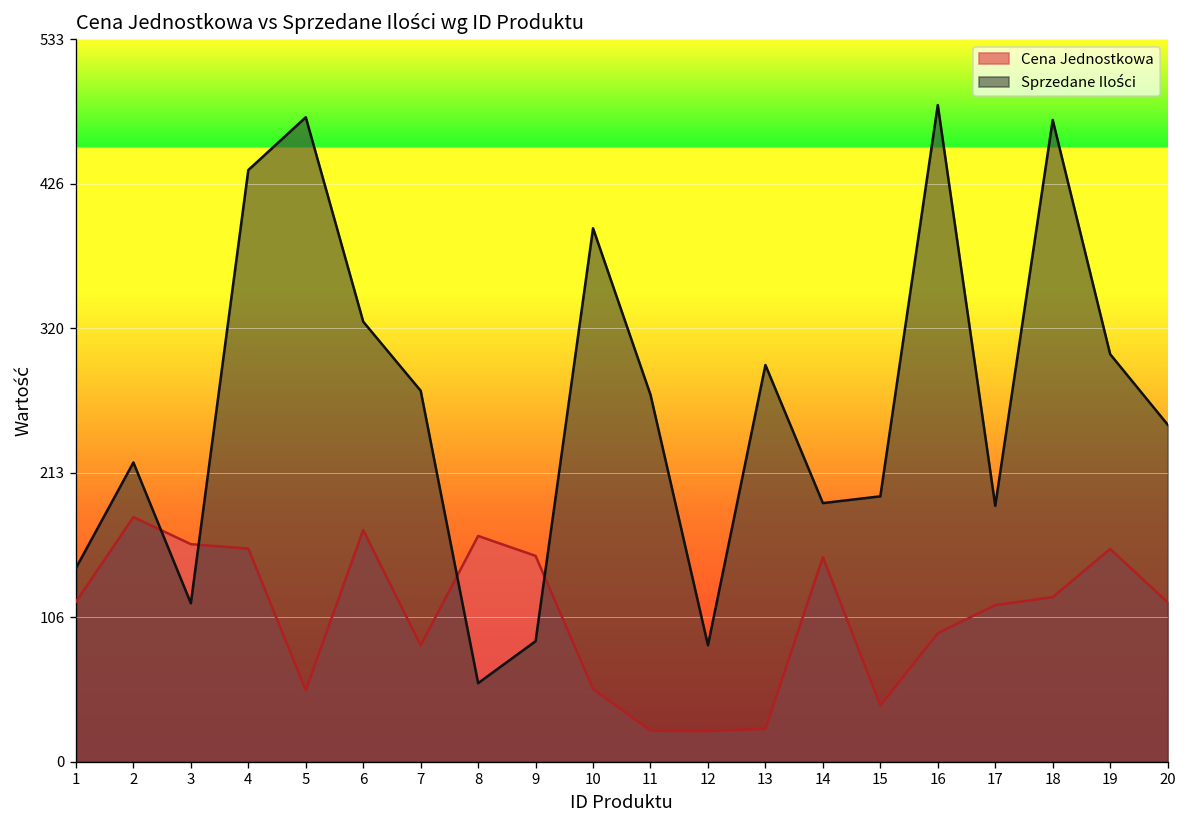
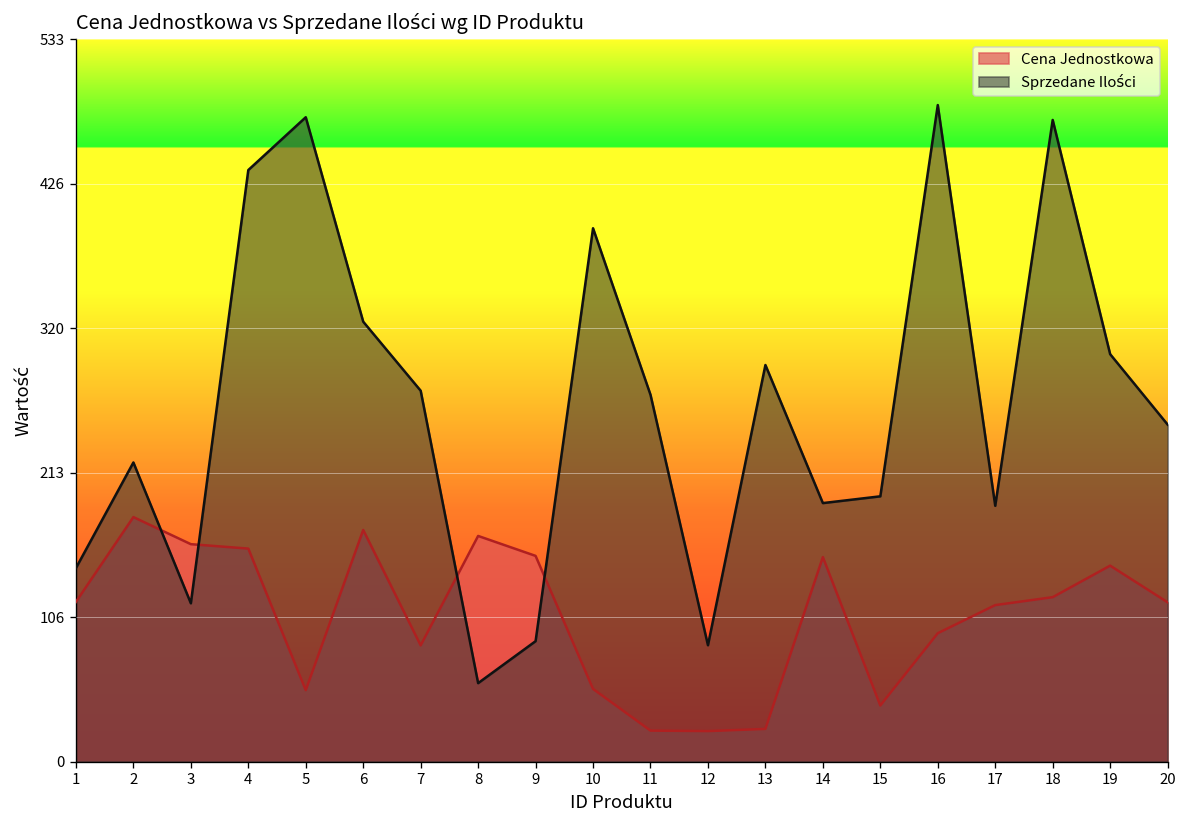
  {
    "Cena Jednostkowa": {
      "1": 118,
      "2": 181,
      "3": 161,
      "4": 157,
      "5": 53,
      "6": 171,
      "7": 86,
      "8": 167,
      "9": 152,
      "10": 54,
      "11": 23,
      "12": 23,
      "13": 24,
      "14": 151,
      "15": 41,
      "16": 95,
      "17": 116,
      "18": 122,
-     "19": 157,
+     "19": 145,
      "20": 118
    },
    "Sprzedane Ilości": {
      "1": 143,
      "2": 221,
      "3": 117,
      "4": 437,
      "5": 476,
      "6": 325,
      "7": 274,
      "8": 58,
      "9": 89,
      "10": 394,
      "11": 271,
      "12": 86,
      "13": 293,
      "14": 191,
      "15": 196,
      "16": 485,
      "17": 189,
      "18": 474,
      "19": 301,
      "20": 249
    }
  }
